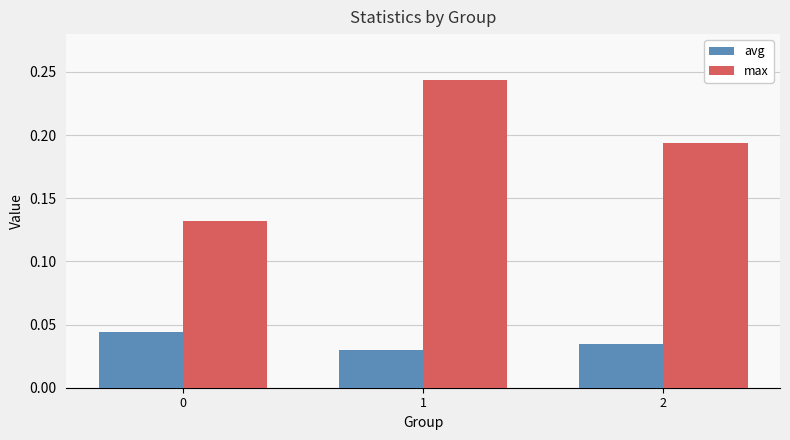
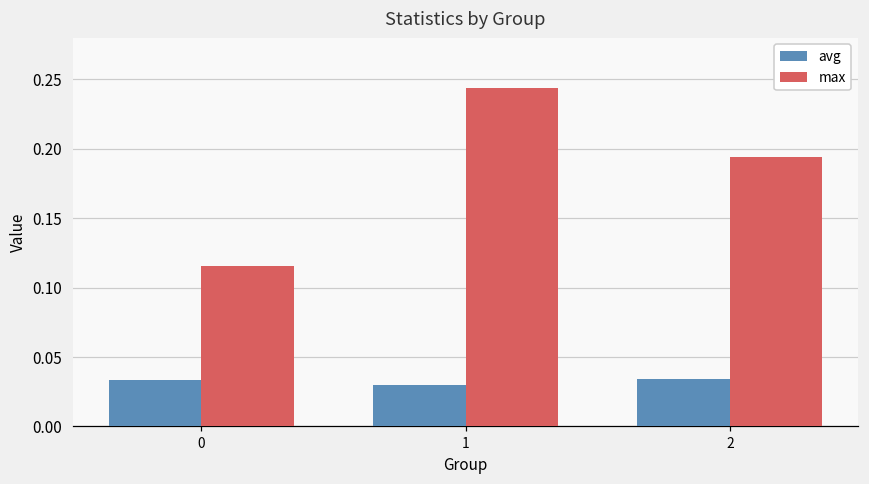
  {
    "avg": {
-     "0": 0.044,
+     "0": 0.034,
      "1": 0.030,
      "2": 0.035
    },
    "max": {
-     "0": 0.132,
+     "0": 0.115,
      "1": 0.244,
      "2": 0.194
    }
  }
